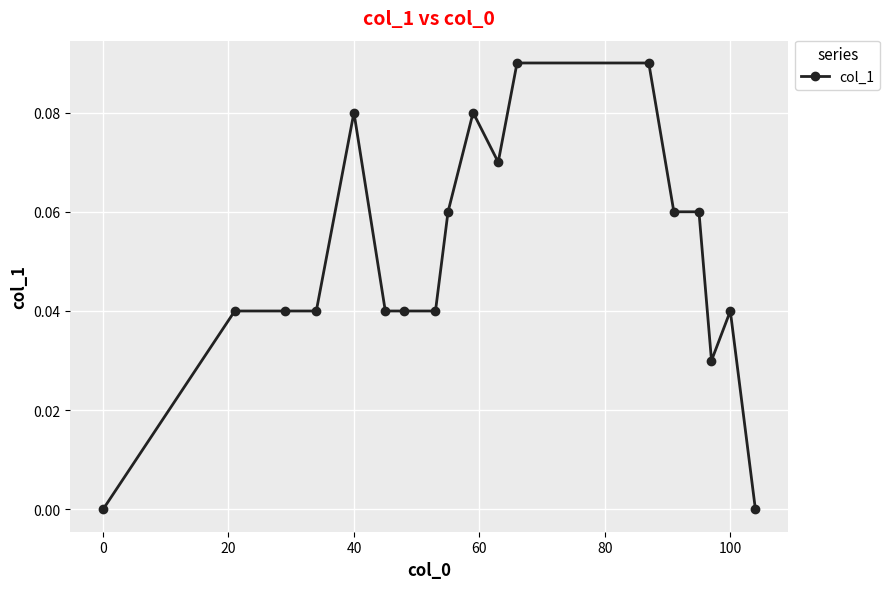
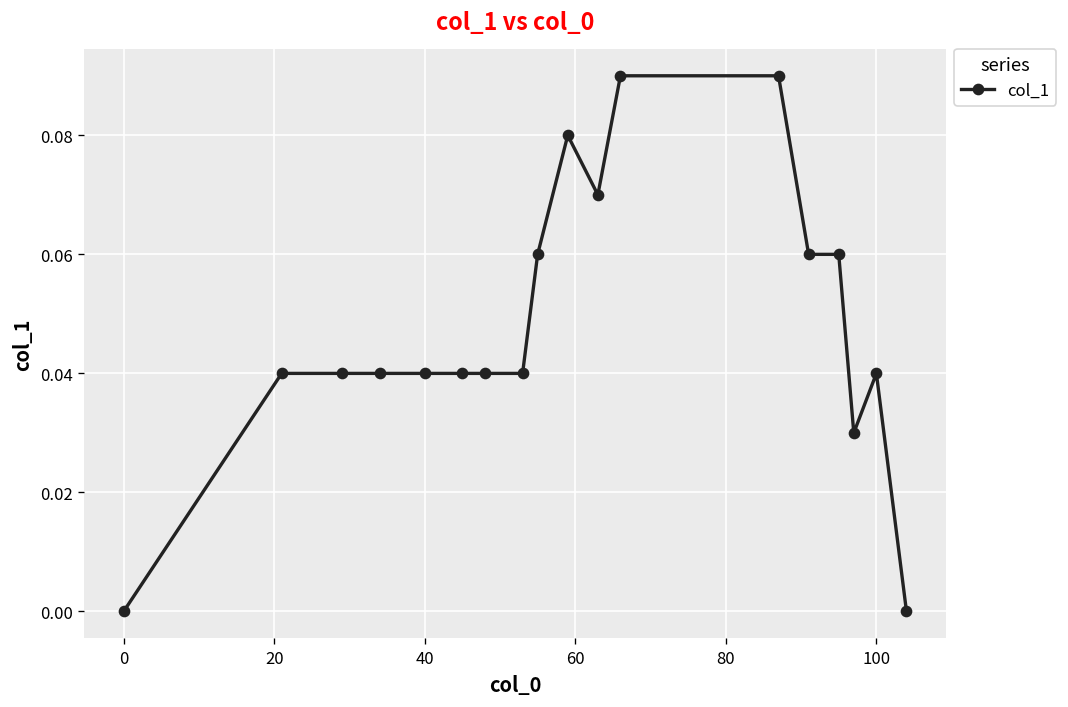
  {
    "0": 0.00,
-   "40": 0.08,
+   "40": 0.04,
    "100": 0.04
  }
